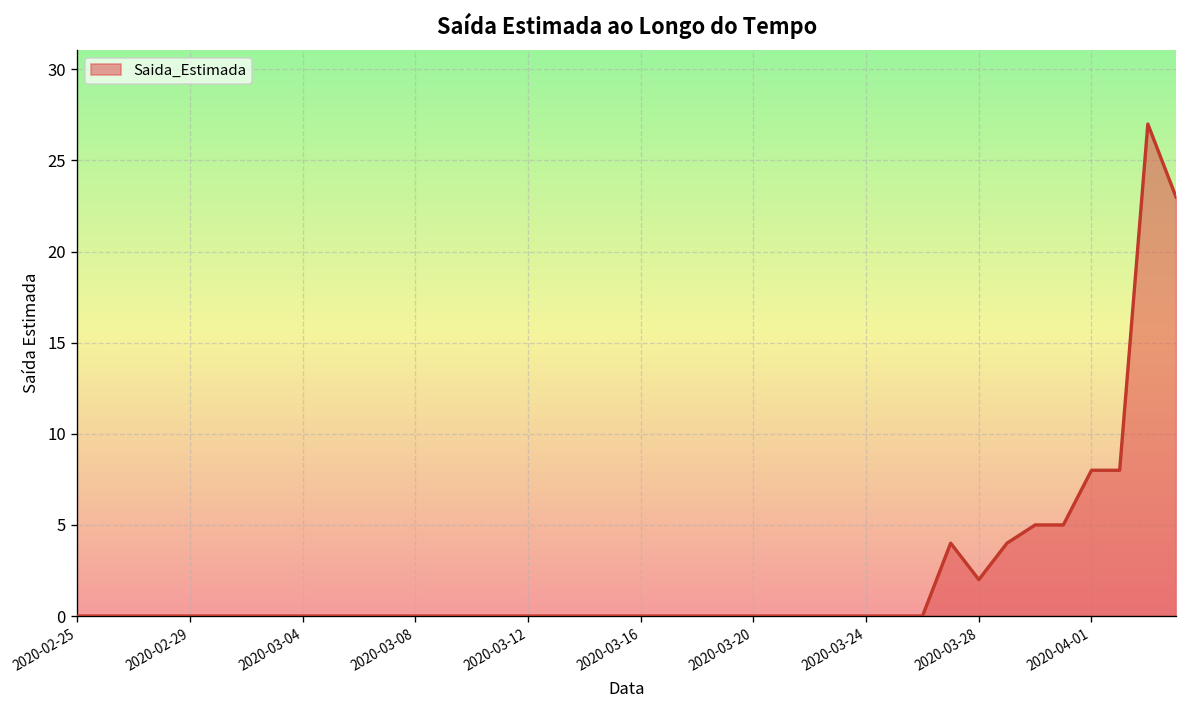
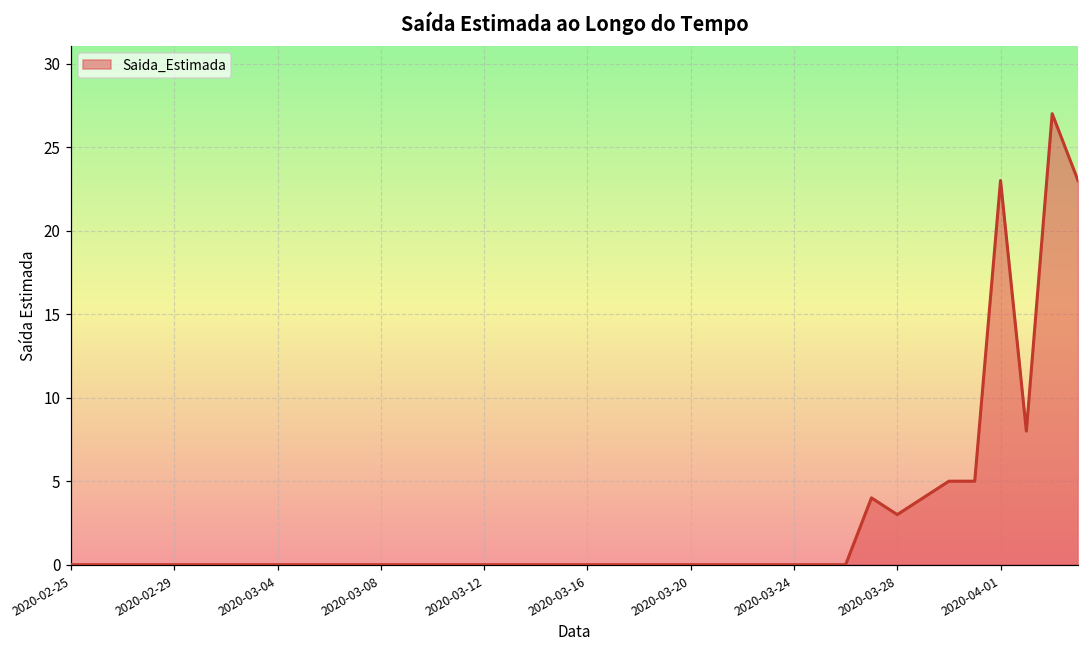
  {
    "2020-02-25": 0,
    "2020-02-29": 0,
    "2020-03-04": 0,
    "2020-03-08": 0,
    "2020-03-12": 0,
    "2020-03-16": 0,
    "2020-03-20": 0,
    "2020-03-24": 0,
-   "2020-03-28": 2,
-   "2020-04-01": 8
+   "2020-03-28": 3,
+   "2020-04-01": 23
  }
